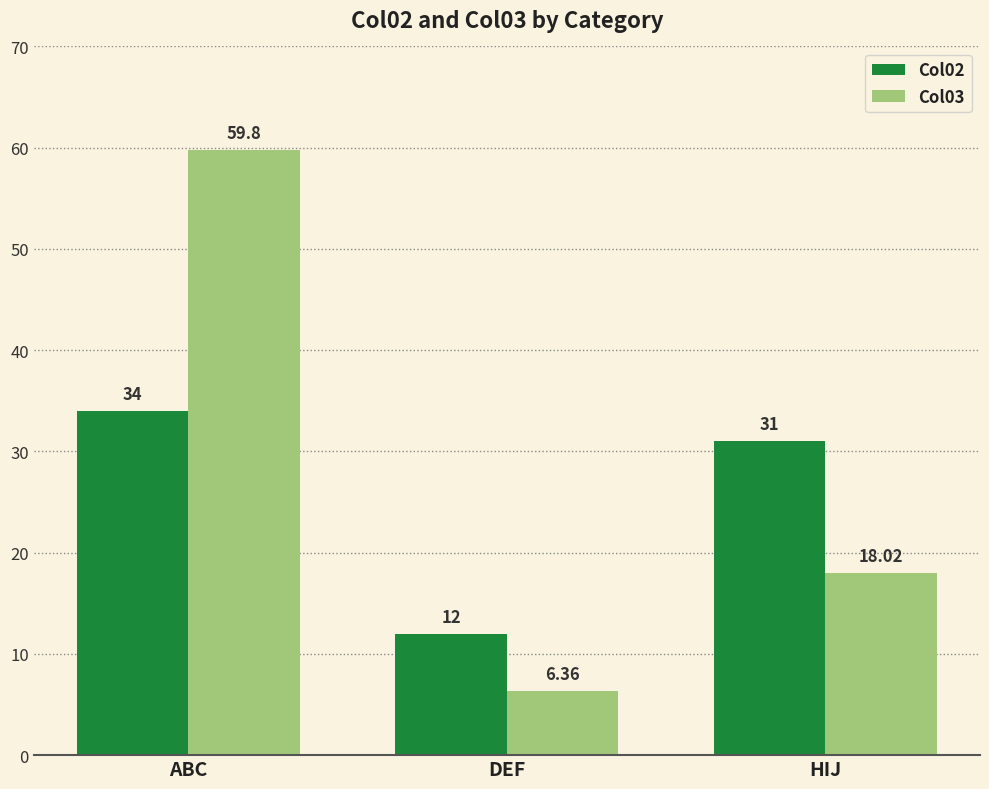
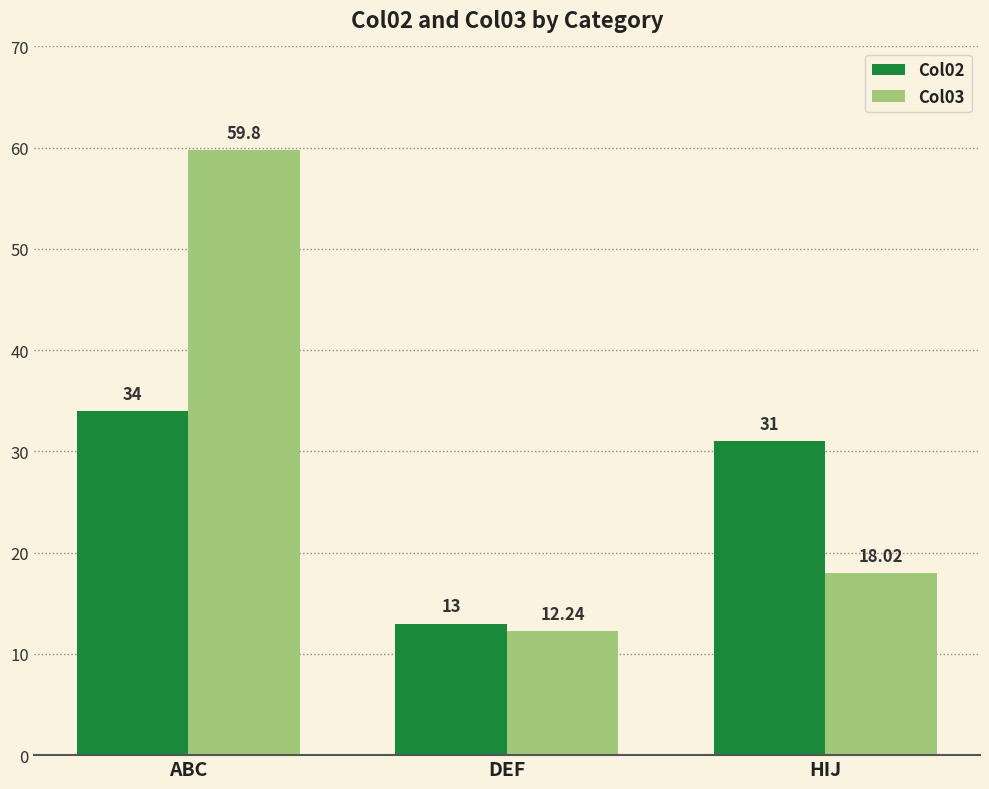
  {
    "Col02": {
      "ABC": 34,
-     "DEF": 12,
+     "DEF": 13,
      "HIJ": 31
    },
    "Col03": {
      "ABC": 59.8,
-     "DEF": 6.36,
+     "DEF": 12.24,
      "HIJ": 18.02
    }
  }
